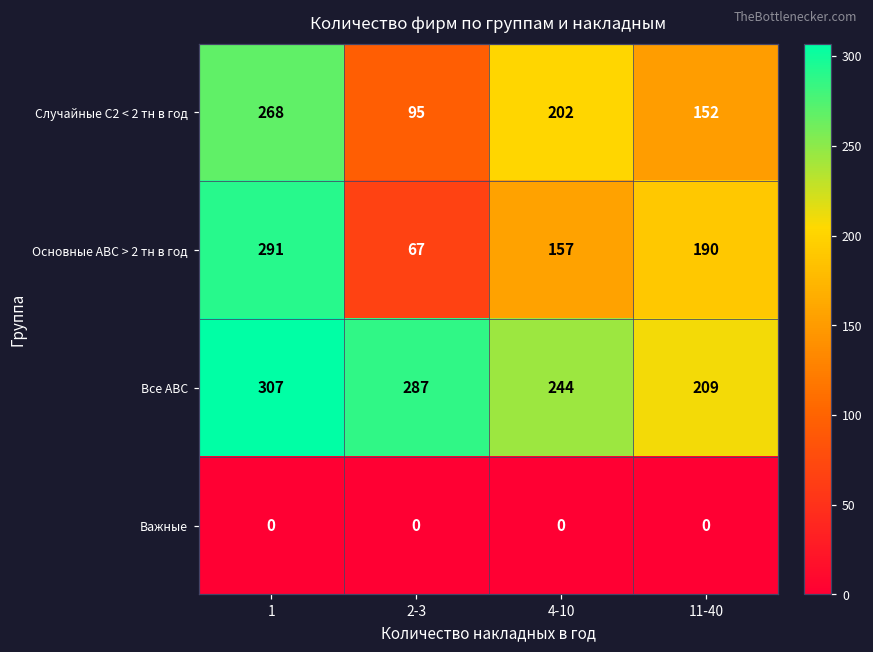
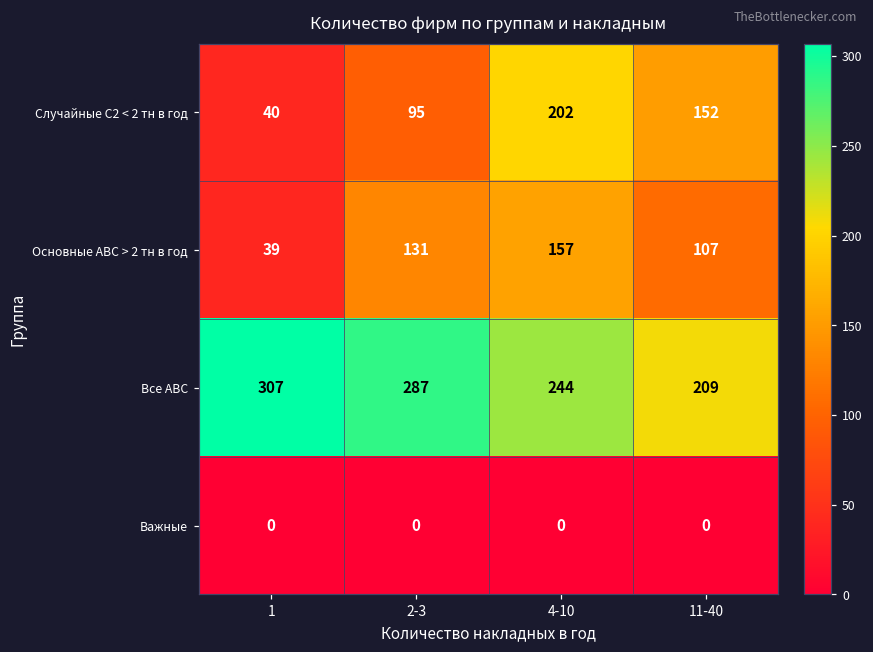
  {
    "Случайные С2 < 2 тн в год": {
-     "1": 268,
+     "1": 40,
      "2-3": 95,
      "4-10": 202,
      "11-40": 152
    },
    "Основные АВС > 2 тн в год": {
-     "1": 291,
-     "2-3": 67,
+     "1": 39,
+     "2-3": 131,
      "4-10": 157,
-     "11-40": 190
+     "11-40": 107
    },
    "Все АВС": {
      "1": 307,
      "2-3": 287,
      "4-10": 244,
      "11-40": 209
    },
    "Важные": {
      "1": 0,
      "2-3": 0,
      "4-10": 0,
      "11-40": 0
    }
  }
